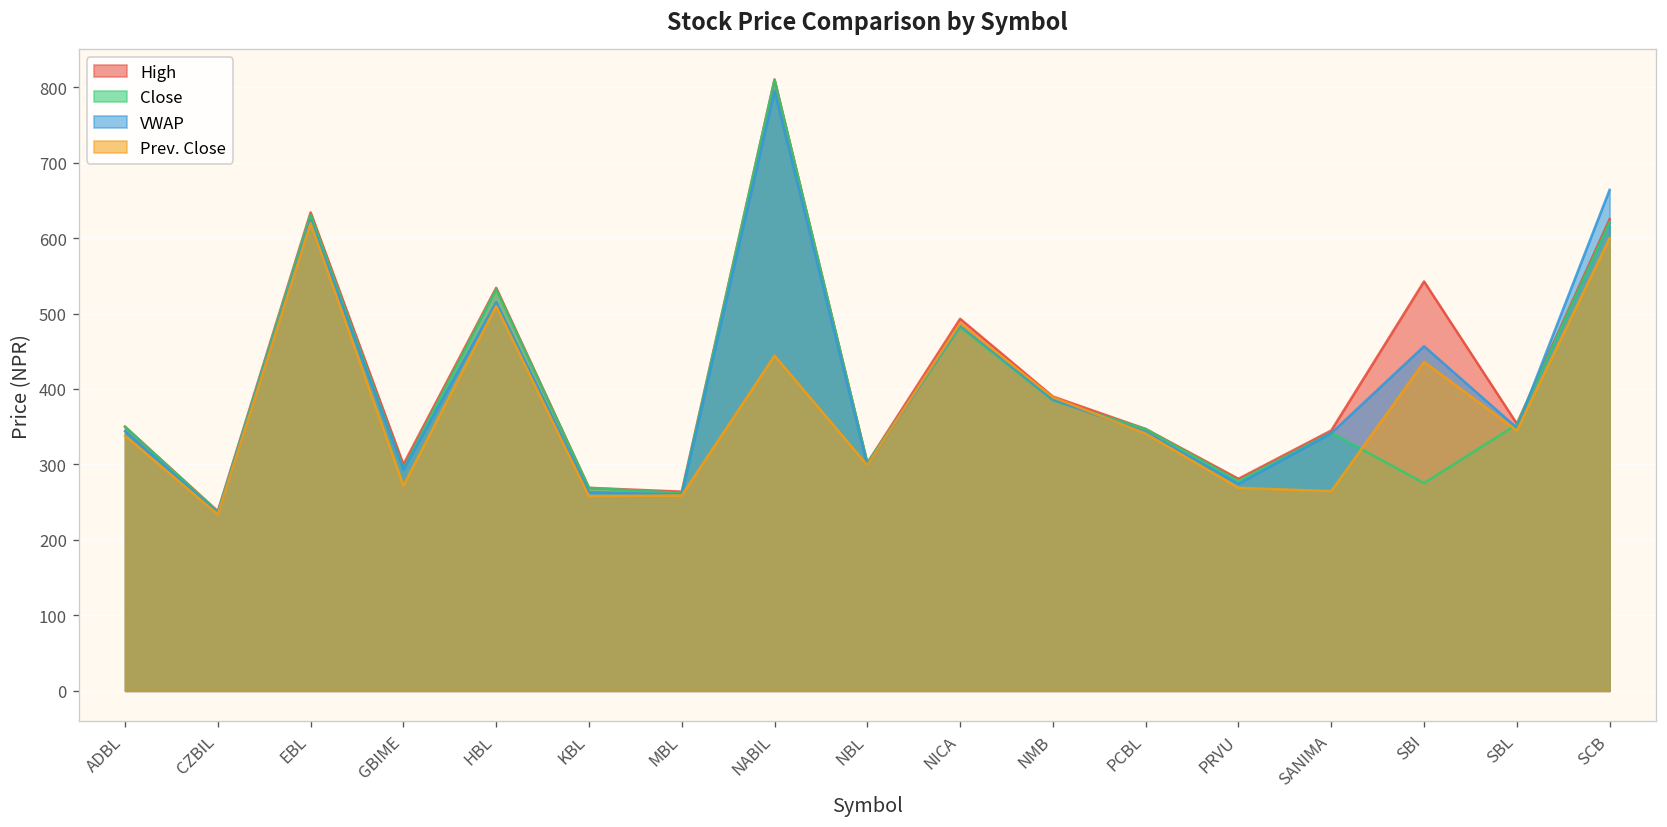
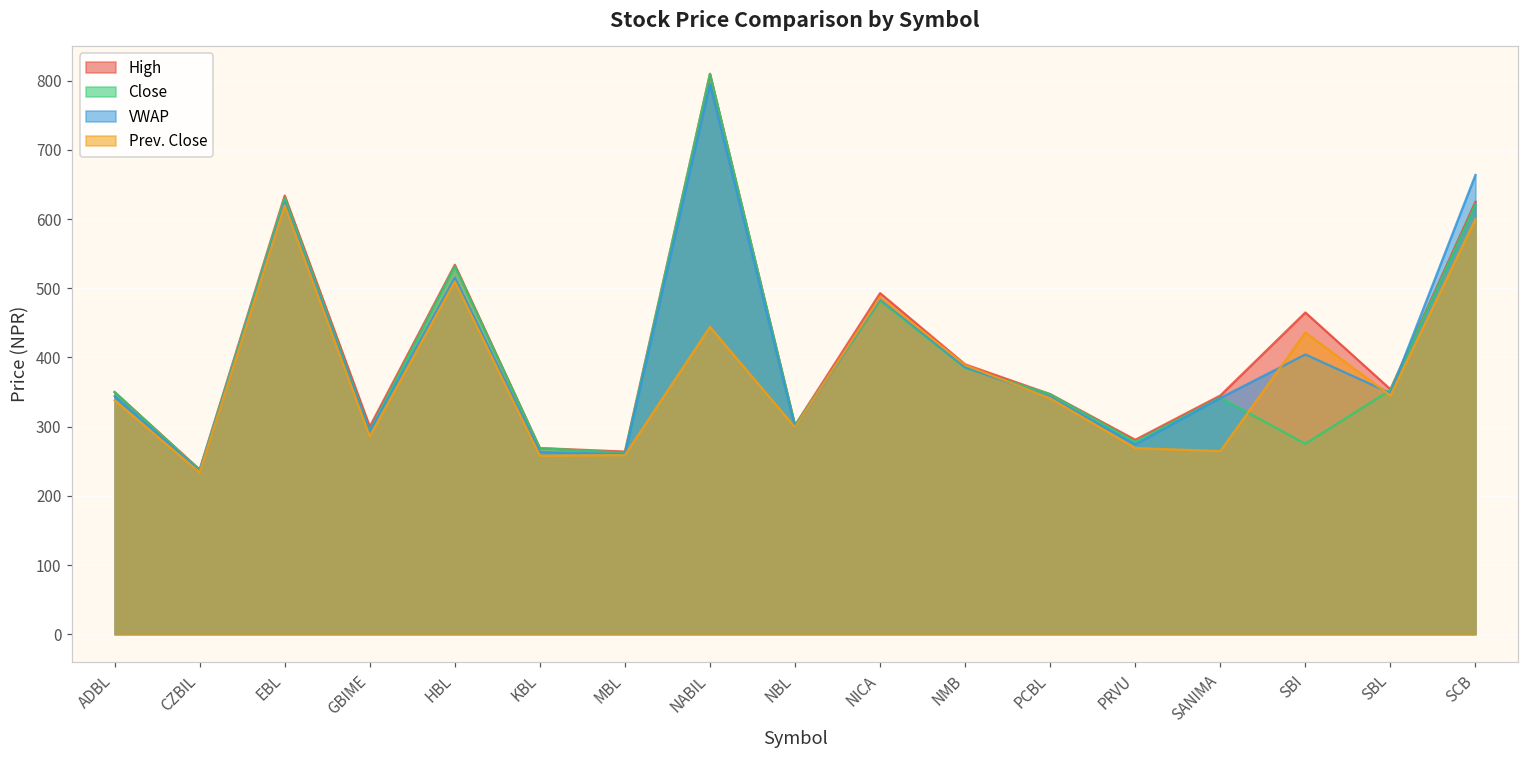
  {
    "High": {
      "GBIME": 300,
      "NICA": 490,
-     "SBI": 540
+     "SBI": 470
    },
    "Close": {
      "SBI": 280
    },
    "VWAP": {
      "ADBL": 340,
      "HBL": 520,
      "KBL": 260,
      "NABIL": 800,
-     "SBI": 460,
+     "SBI": 400,
      "SCB": 660
    },
    "Prev. Close": {
      "ADBL": 340,
-     "GBIME": 270,
+     "GBIME": 290,
      "HBL": 510,
      "KBL": 260,
      "NABIL": 440,
      "PRVU": 270,
      "SANIMA": 260,
      "SBI": 440,
      "SCB": 600
    }
  }
